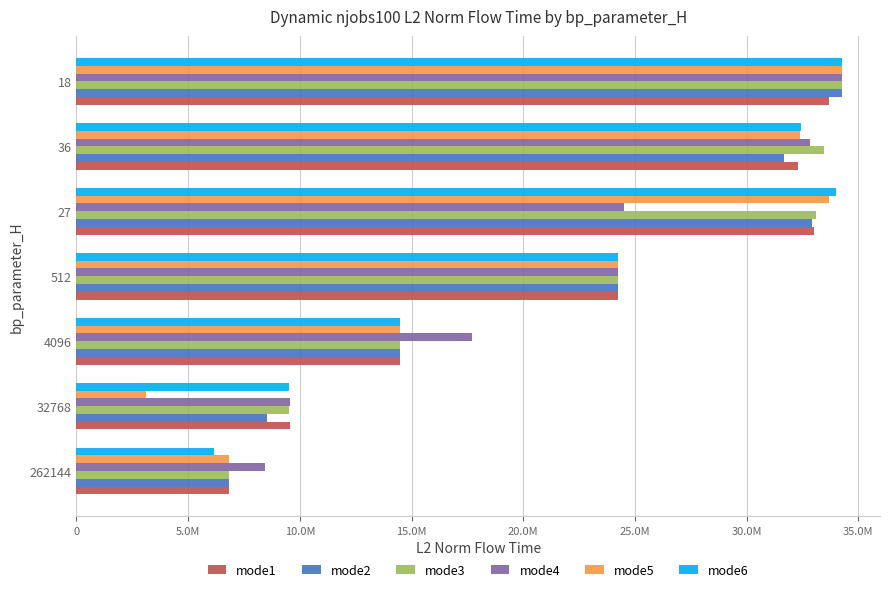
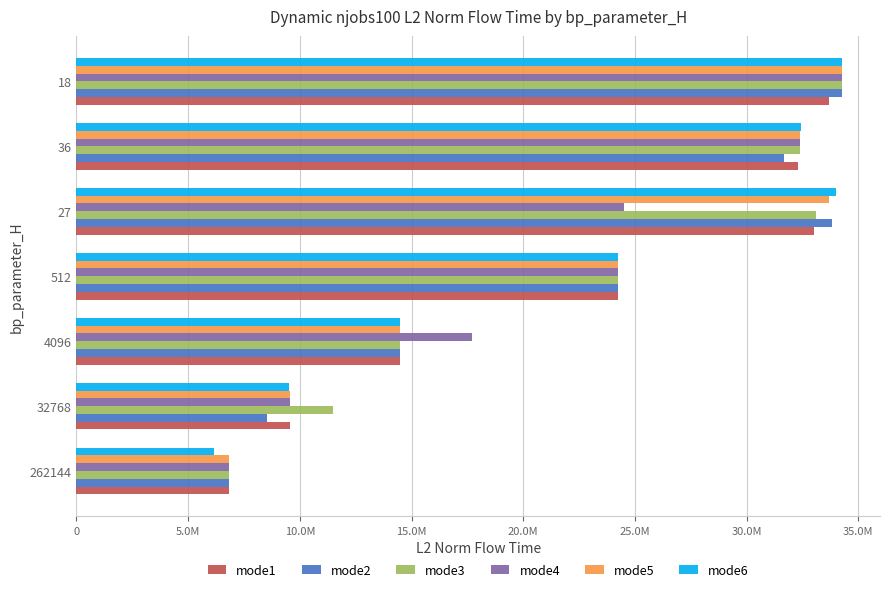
  {
    "mode1": {
      "18": 33700000,
      "36": 32300000,
      "27": 33000000,
      "512": 24300000,
      "4096": 14500000,
      "32768": 9600000,
      "262144": 6800000
    },
    "mode2": {
      "18": 34300000,
      "36": 31700000,
-     "27": 32900000,
+     "27": 33800000,
      "512": 24300000,
      "4096": 14500000,
      "32768": 8500000,
      "262144": 6800000
    },
    "mode3": {
      "18": 34300000,
-     "36": 33500000,
+     "36": 32400000,
      "27": 33100000,
      "512": 24300000,
      "4096": 14500000,
-     "32768": 9500000,
+     "32768": 11500000,
      "262144": 6800000
    },
    "mode4": {
      "18": 34300000,
-     "36": 32800000,
+     "36": 32400000,
      "27": 24500000,
      "512": 24300000,
      "4096": 17700000,
      "32768": 9600000,
-     "262144": 8400000
+     "262144": 6800000
    },
    "mode5": {
      "18": 34300000,
      "36": 32400000,
      "27": 33700000,
      "512": 24300000,
      "4096": 14500000,
-     "32768": 3100000,
+     "32768": 9600000,
      "262144": 6800000
    },
    "mode6": {
      "18": 34300000,
      "36": 32400000,
      "27": 34000000,
      "512": 24300000,
      "4096": 14500000,
      "32768": 9500000,
      "262144": 6100000
    }
  }
